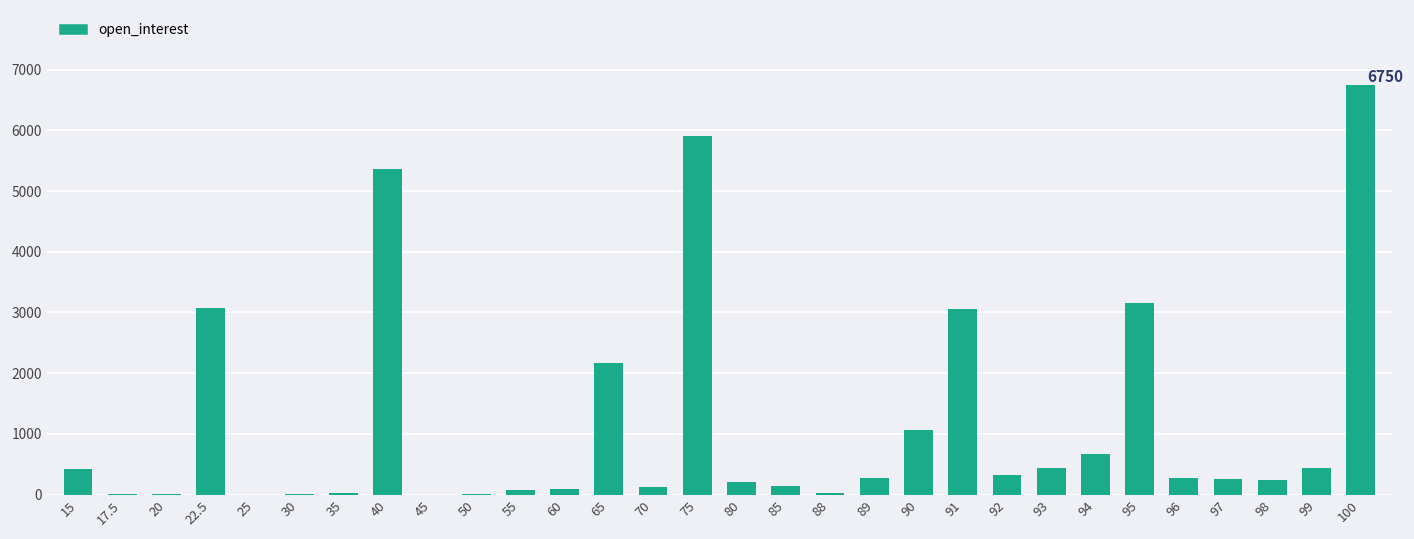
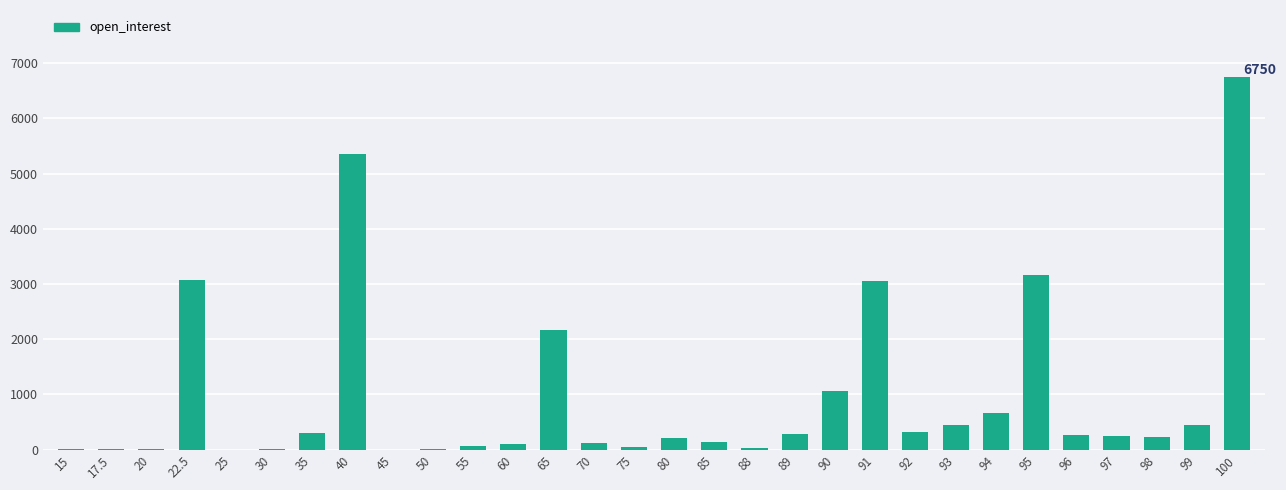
  {
-   "15": 400,
+   "15": 0,
    "22.5": 3100,
    "25": 0,
-   "35": 0,
+   "35": 300,
    "40": 5400,
    "45": 0,
    "55": 100,
    "60": 100,
    "65": 2200,
    "70": 100,
-   "75": 5900,
+   "75": 0,
    "80": 200,
    "85": 100,
    "89": 300,
    "90": 1100,
    "91": 3100,
    "92": 300,
    "93": 400,
    "94": 700,
    "95": 3200,
    "96": 300,
    "97": 300,
    "98": 200,
    "99": 400
  }
